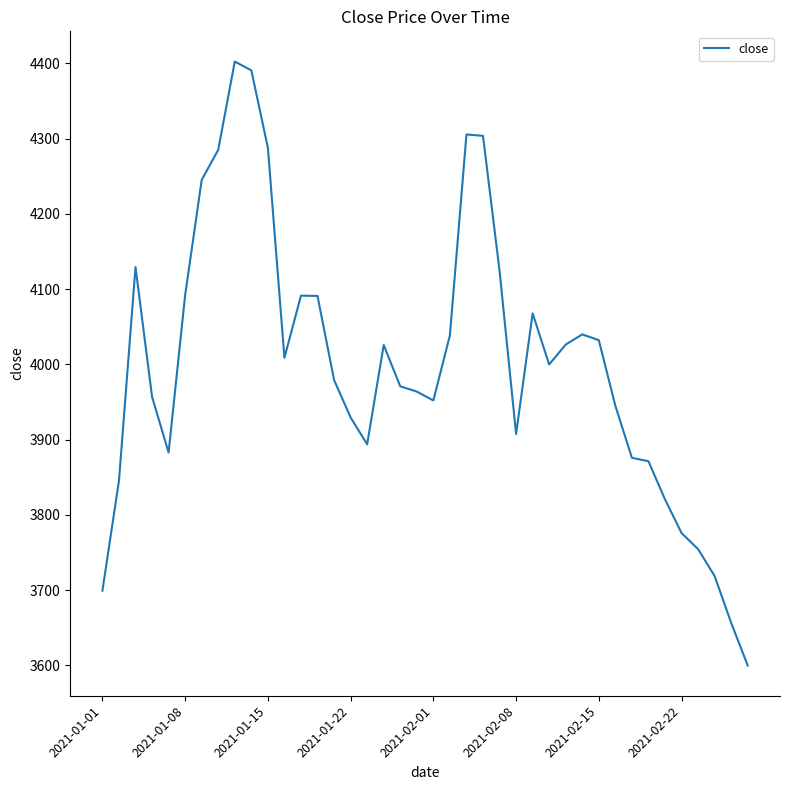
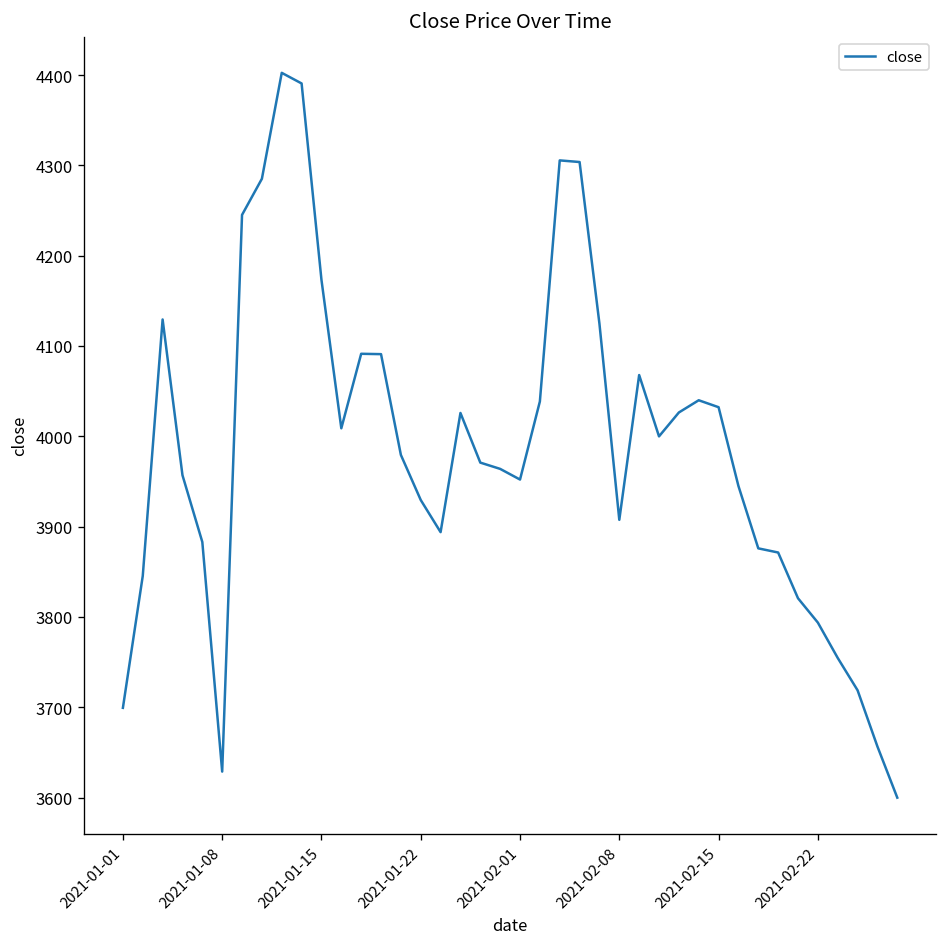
  {
    "2021-01-01": 3700,
-   "2021-01-08": 4090,
-   "2021-01-15": 4290,
+   "2021-01-08": 3630,
+   "2021-01-15": 4170,
    "2021-01-22": 3930,
    "2021-02-01": 3950,
    "2021-02-08": 3910,
    "2021-02-15": 4030,
-   "2021-02-22": 3780
+   "2021-02-22": 3790
  }
